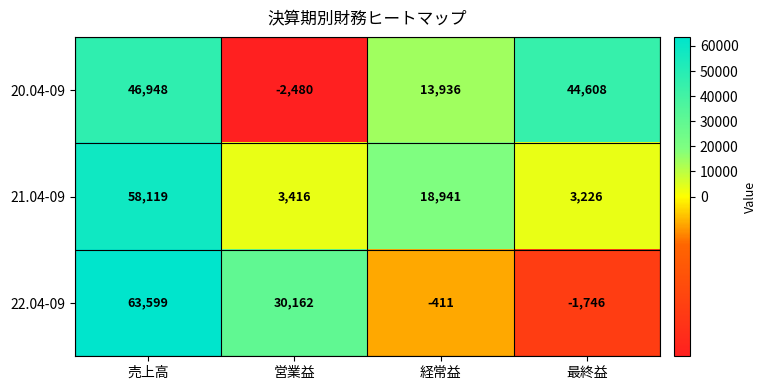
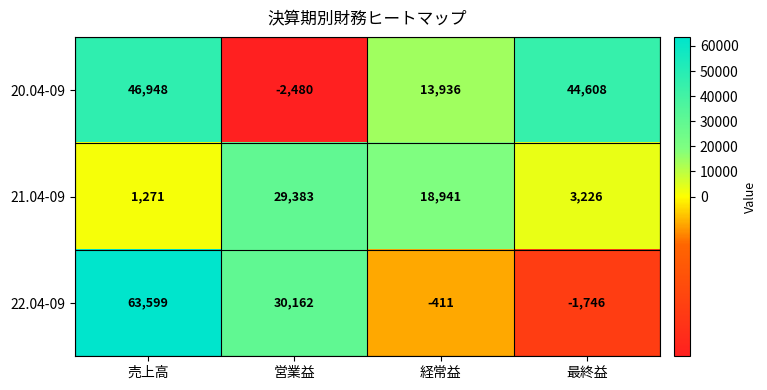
  {
    "20.04-09": {
      "売上高": "46,948",
      "営業益": "-2,480",
      "経常益": "13,936",
      "最終益": "44,608"
    },
    "21.04-09": {
-     "売上高": "58,119",
-     "営業益": "3,416",
+     "売上高": "1,271",
+     "営業益": "29,383",
      "経常益": "18,941",
      "最終益": "3,226"
    },
    "22.04-09": {
      "売上高": "63,599",
      "営業益": "30,162",
      "経常益": "-411",
      "最終益": "-1,746"
    }
  }
